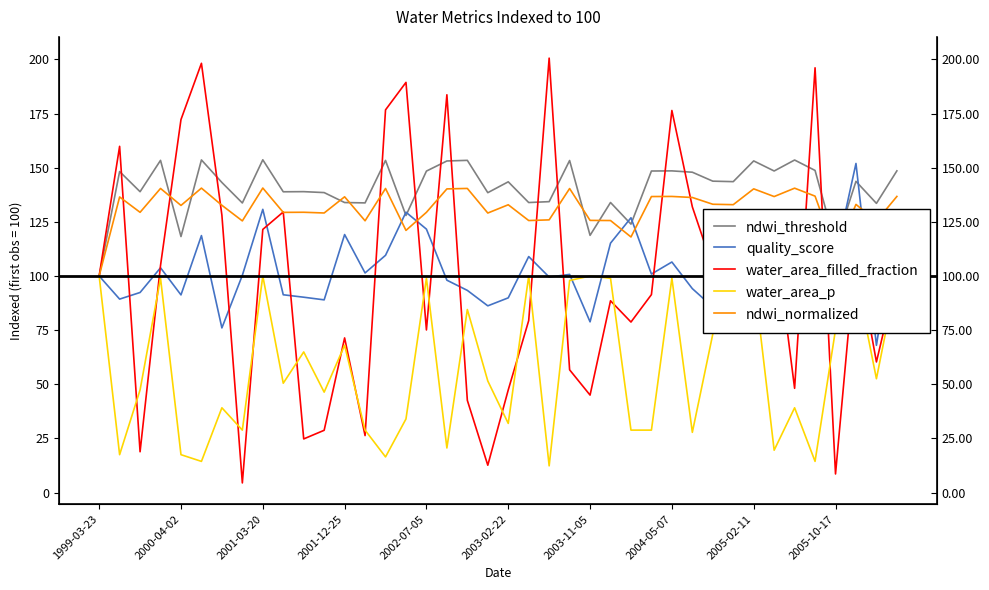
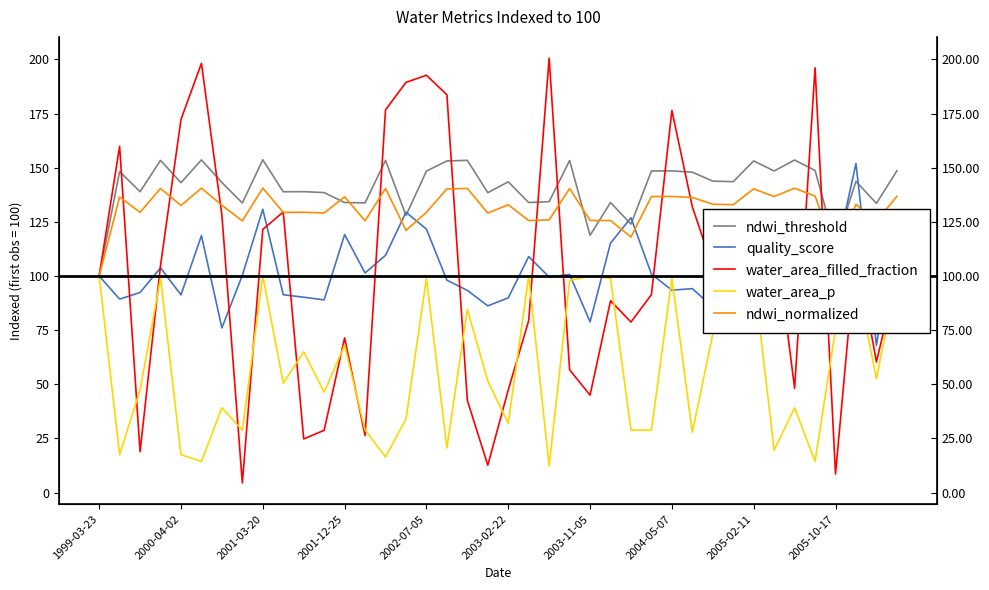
  {
    "ndwi_threshold": {
-     "2000-04-02": 118,
+     "2000-04-02": 143,
      "2001-03-20": 154,
      "2001-12-25": 134,
      "2002-07-05": 148,
      "2003-02-22": 143,
      "2003-11-05": 119,
      "2004-05-07": 149,
      "2005-02-11": 153
    },
    "quality_score": {
      "2000-04-02": 91,
      "2001-03-20": 131,
      "2001-12-25": 119,
      "2002-07-05": 122,
      "2003-02-22": 90,
      "2003-11-05": 79,
-     "2004-05-07": 106
+     "2004-05-07": 93
    },
    "water_area_filled_fraction": {
      "2000-04-02": 172,
      "2001-03-20": 122,
      "2001-12-25": 71,
-     "2002-07-05": 75,
+     "2002-07-05": 193,
      "2003-02-22": 47,
      "2003-11-05": 45,
      "2004-05-07": 176,
      "2005-10-17": 9
    },
    "water_area_p": {
      "2000-04-02": 18,
      "2001-03-20": 100,
      "2001-12-25": 68,
      "2002-07-05": 99,
      "2003-02-22": 32,
      "2003-11-05": 100,
      "2004-05-07": 99
    },
    "ndwi_normalized": {
      "2000-04-02": 133,
      "2001-03-20": 141,
      "2001-12-25": 137,
      "2002-07-05": 129,
      "2003-02-22": 133,
      "2003-11-05": 126,
      "2004-05-07": 137,
      "2005-02-11": 140
    }
  }
